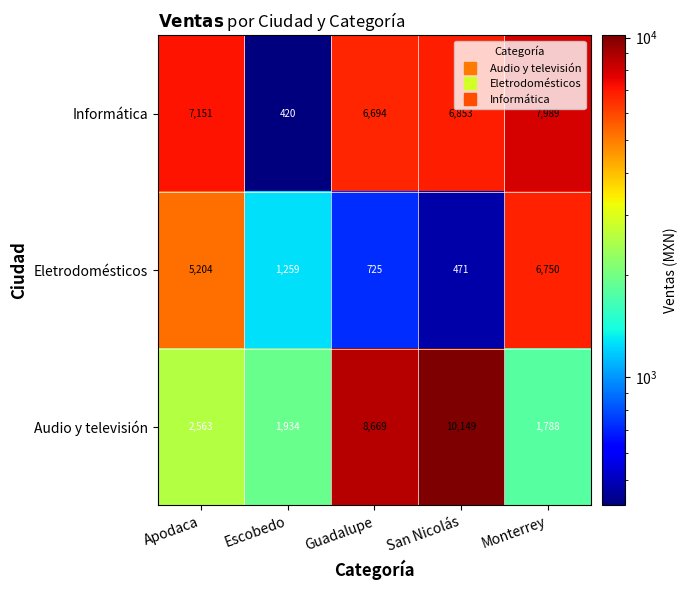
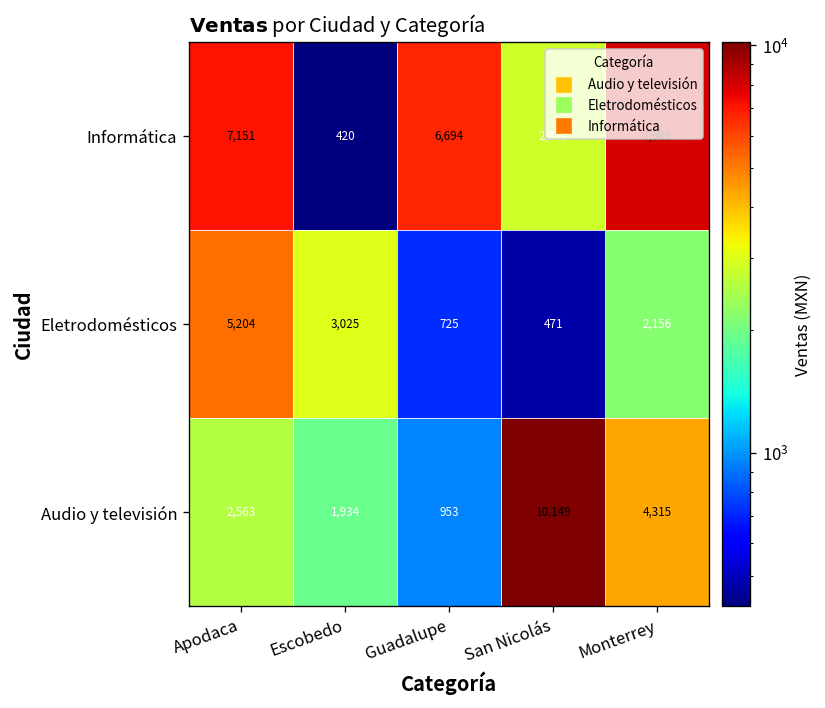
  {
    "Informática": {
      "Apodaca": "7,151",
      "Escobedo": "420",
      "Guadalupe": "6,694",
-     "San Nicolás": "6,853"
+     "San Nicolás": "2,832"
    },
    "Eletrodomésticos": {
      "Apodaca": "5,204",
-     "Escobedo": "1,259",
+     "Escobedo": "3,025",
      "Guadalupe": "725",
      "San Nicolás": "471",
-     "Monterrey": "6,750"
+     "Monterrey": "2,156"
    },
    "Audio y televisión": {
      "Apodaca": "2,563",
      "Escobedo": "1,934",
-     "Guadalupe": "8,669",
+     "Guadalupe": "953",
      "San Nicolás": "10,149",
-     "Monterrey": "1,788"
+     "Monterrey": "4,315"
    }
  }
